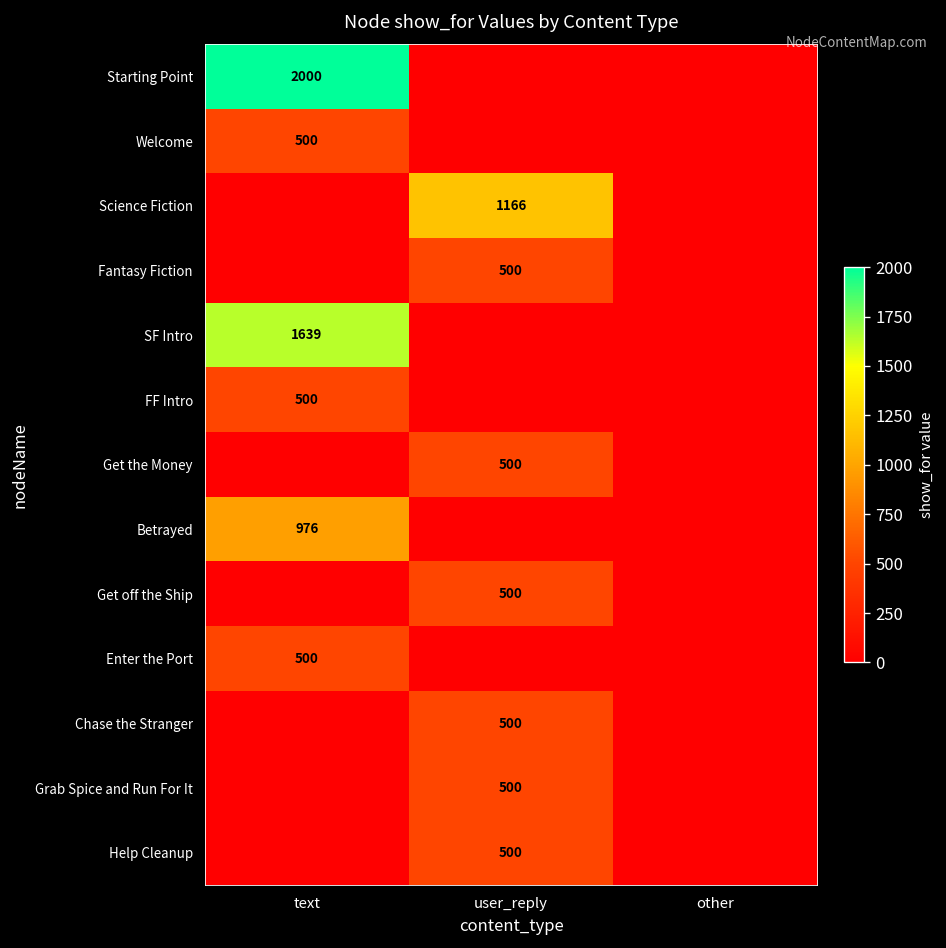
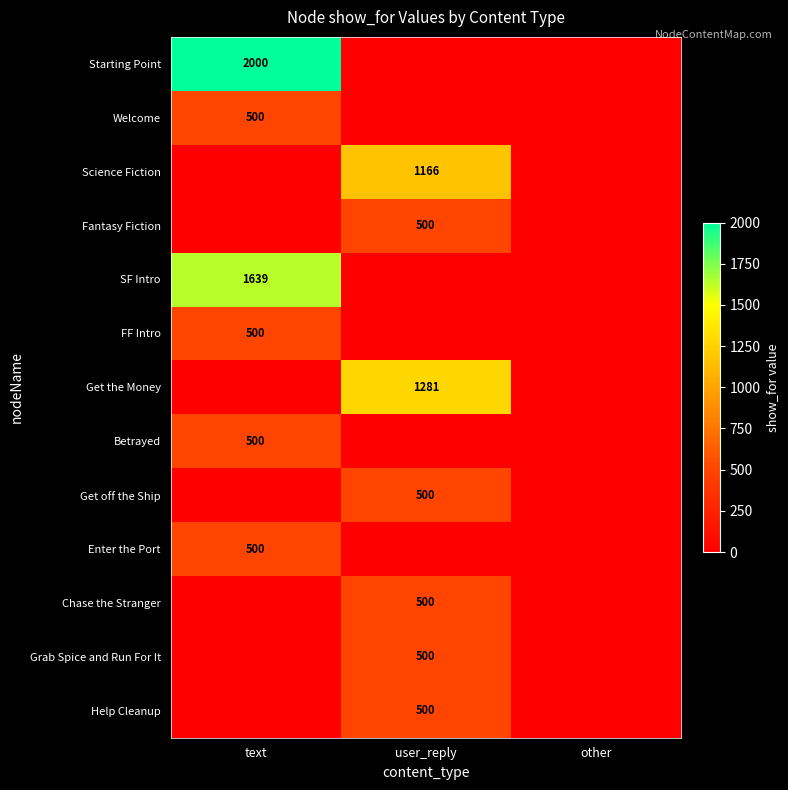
  {
    "Starting Point": {
      "text": 2000
    },
    "Welcome": {
      "text": 500
    },
    "Science Fiction": {
      "user_reply": 1166
    },
    "Fantasy Fiction": {
      "user_reply": 500
    },
    "SF Intro": {
      "text": 1639
    },
    "FF Intro": {
      "text": 500
    },
    "Get the Money": {
-     "user_reply": 500
+     "user_reply": 1281
    },
    "Betrayed": {
-     "text": 976
+     "text": 500
    },
    "Get off the Ship": {
      "user_reply": 500
    },
    "Enter the Port": {
      "text": 500
    },
    "Chase the Stranger": {
      "user_reply": 500
    },
    "Grab Spice and Run For It": {
      "user_reply": 500
    },
    "Help Cleanup": {
      "user_reply": 500
    }
  }
